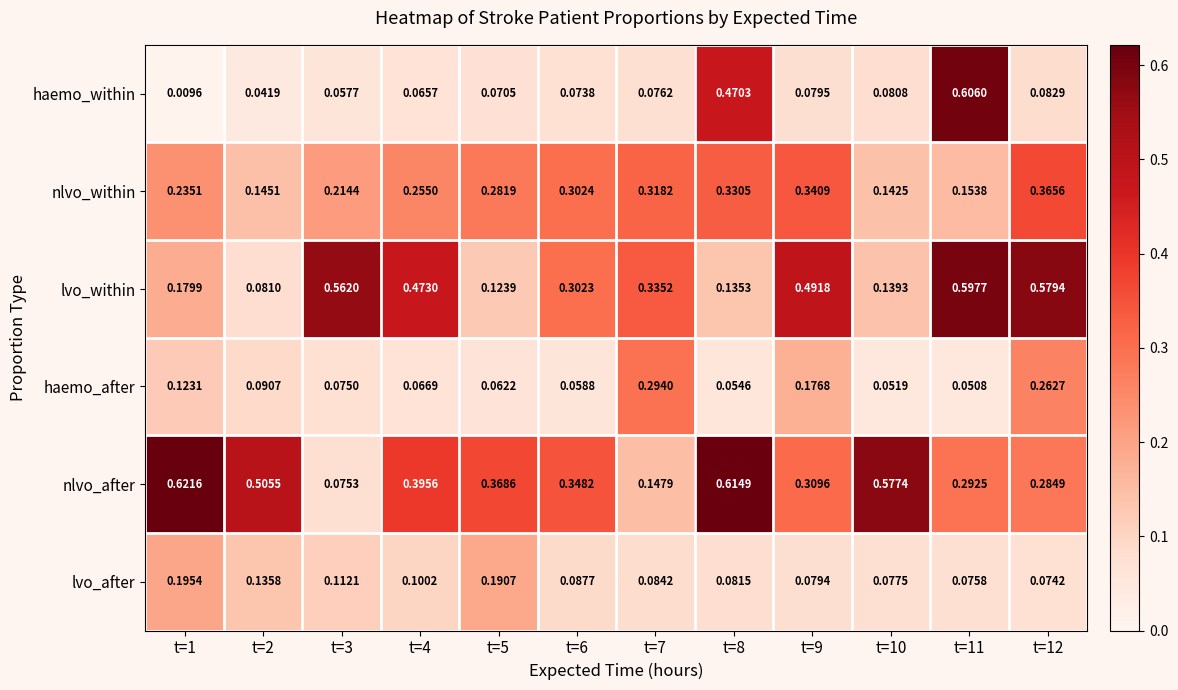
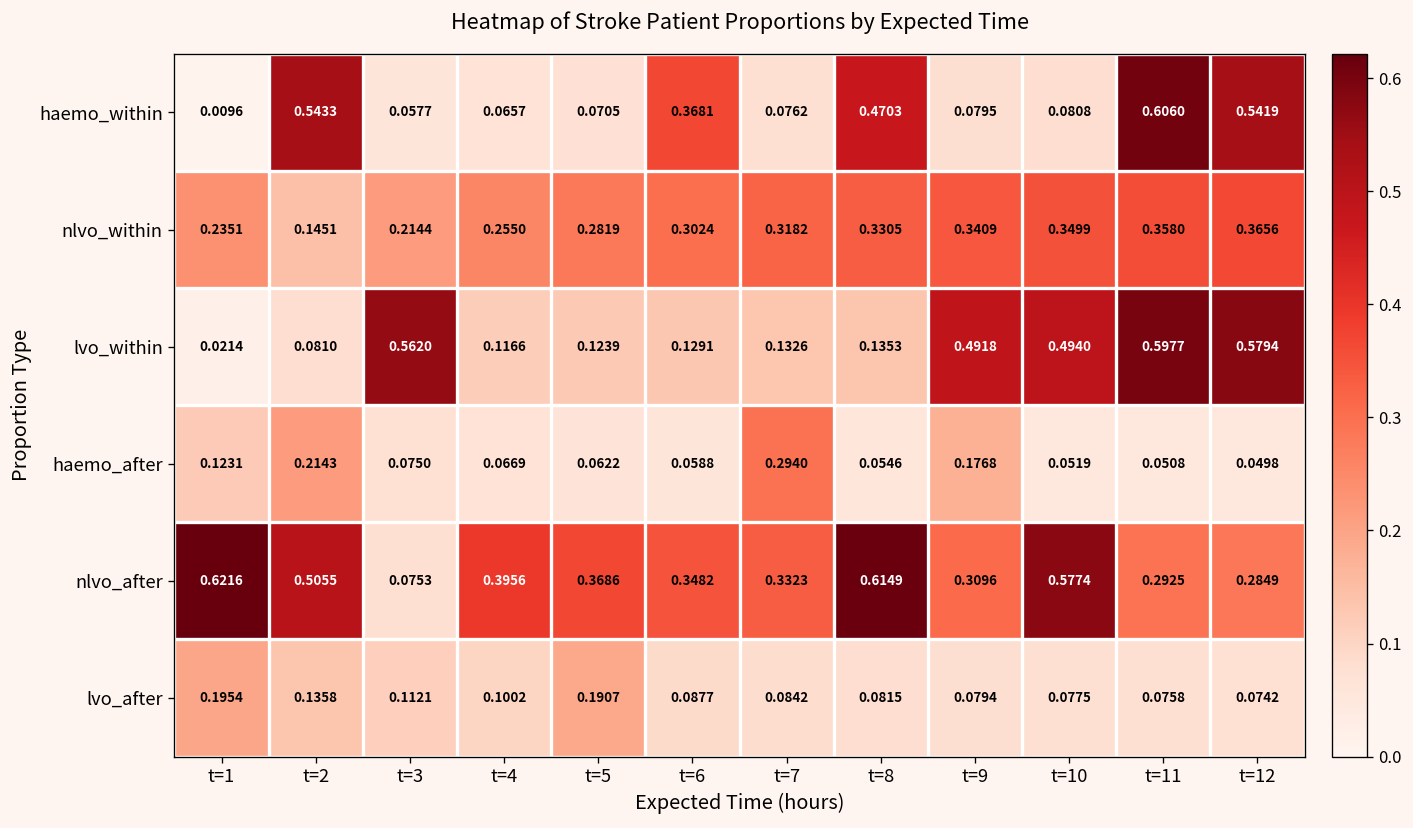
  {
    "haemo_within": {
      "t=1": 0.0096,
-     "t=2": 0.0419,
+     "t=2": 0.5433,
      "t=3": 0.0577,
      "t=4": 0.0657,
      "t=5": 0.0705,
-     "t=6": 0.0738,
+     "t=6": 0.3681,
      "t=7": 0.0762,
      "t=8": 0.4703,
      "t=9": 0.0795,
      "t=10": 0.0808,
      "t=11": 0.6060,
-     "t=12": 0.0829
+     "t=12": 0.5419
    },
    "nlvo_within": {
      "t=1": 0.2351,
      "t=2": 0.1451,
      "t=3": 0.2144,
      "t=4": 0.2550,
      "t=5": 0.2819,
      "t=6": 0.3024,
      "t=7": 0.3182,
      "t=8": 0.3305,
      "t=9": 0.3409,
-     "t=10": 0.1425,
-     "t=11": 0.1538,
+     "t=10": 0.3499,
+     "t=11": 0.3580,
      "t=12": 0.3656
    },
    "lvo_within": {
-     "t=1": 0.1799,
+     "t=1": 0.0214,
      "t=2": 0.0810,
      "t=3": 0.5620,
-     "t=4": 0.4730,
+     "t=4": 0.1166,
      "t=5": 0.1239,
-     "t=6": 0.3023,
-     "t=7": 0.3352,
+     "t=6": 0.1291,
+     "t=7": 0.1326,
      "t=8": 0.1353,
      "t=9": 0.4918,
-     "t=10": 0.1393,
+     "t=10": 0.4940,
      "t=11": 0.5977,
      "t=12": 0.5794
    },
    "haemo_after": {
      "t=1": 0.1231,
-     "t=2": 0.0907,
+     "t=2": 0.2143,
      "t=3": 0.0750,
      "t=4": 0.0669,
      "t=5": 0.0622,
      "t=6": 0.0588,
      "t=7": 0.2940,
      "t=8": 0.0546,
      "t=9": 0.1768,
      "t=10": 0.0519,
      "t=11": 0.0508,
-     "t=12": 0.2627
+     "t=12": 0.0498
    },
    "nlvo_after": {
      "t=1": 0.6216,
      "t=2": 0.5055,
      "t=3": 0.0753,
      "t=4": 0.3956,
      "t=5": 0.3686,
      "t=6": 0.3482,
-     "t=7": 0.1479,
+     "t=7": 0.3323,
      "t=8": 0.6149,
      "t=9": 0.3096,
      "t=10": 0.5774,
      "t=11": 0.2925,
      "t=12": 0.2849
    },
    "lvo_after": {
      "t=1": 0.1954,
      "t=2": 0.1358,
      "t=3": 0.1121,
      "t=4": 0.1002,
      "t=5": 0.1907,
      "t=6": 0.0877,
      "t=7": 0.0842,
      "t=8": 0.0815,
      "t=9": 0.0794,
      "t=10": 0.0775,
      "t=11": 0.0758,
      "t=12": 0.0742
    }
  }
